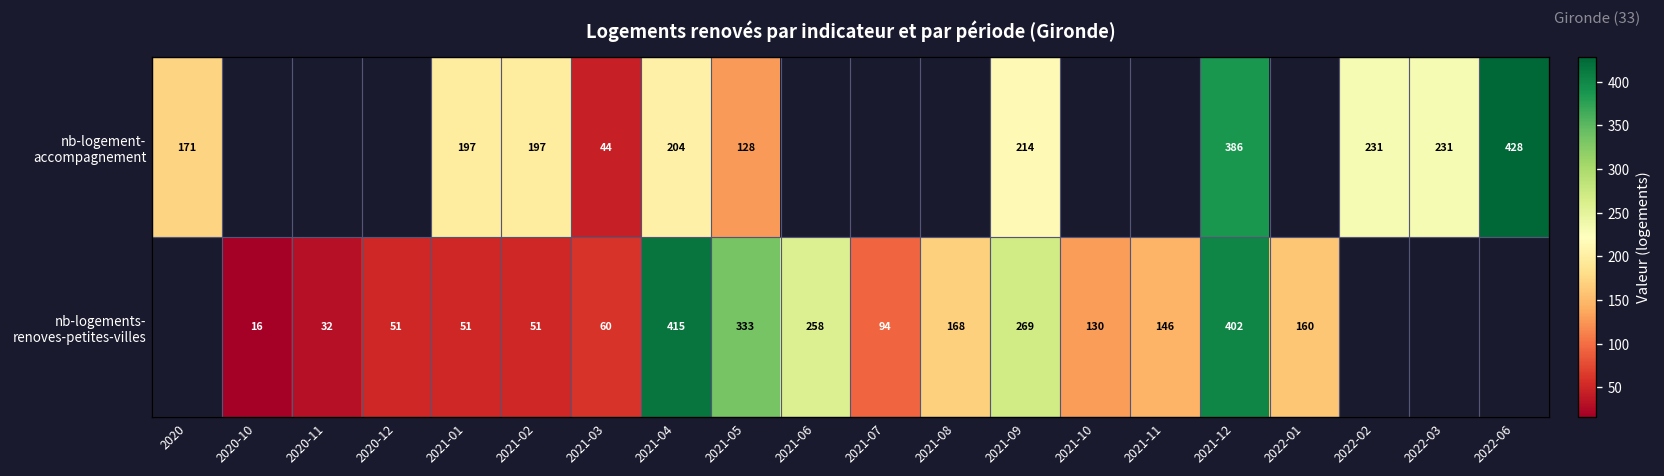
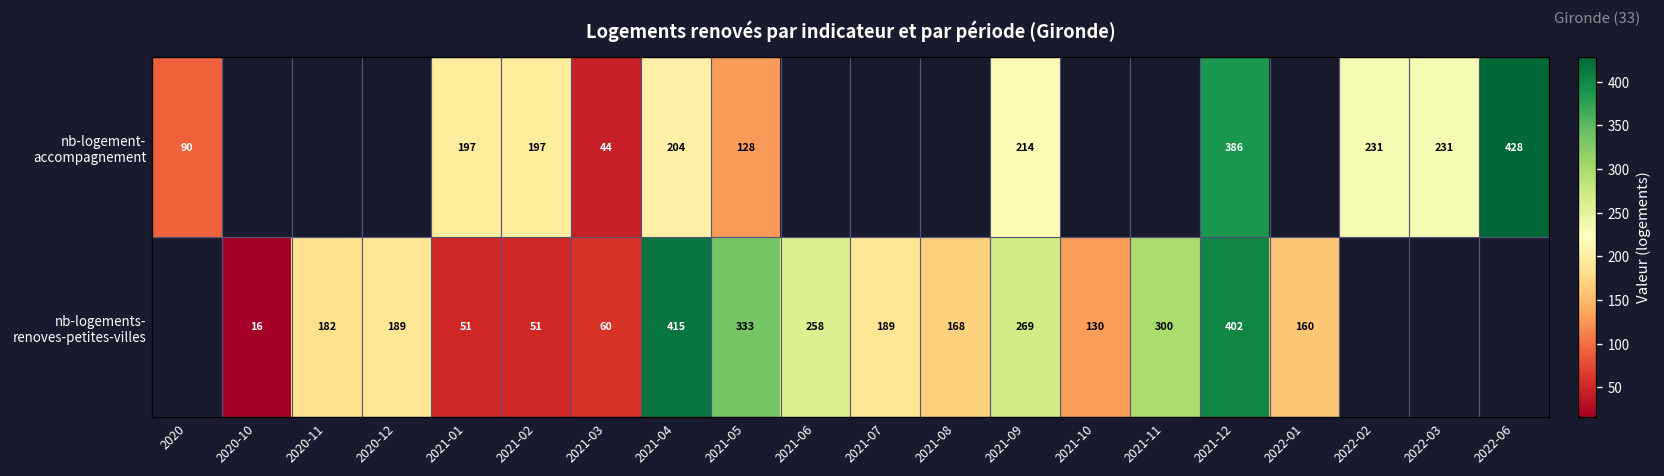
  {
    "nb-logement- accompagnement": {
-     "2020": 171,
+     "2020": 90,
      "2021-01": 197,
      "2021-02": 197,
      "2021-03": 44,
      "2021-04": 204,
      "2021-05": 128,
      "2021-09": 214,
      "2021-12": 386,
      "2022-02": 231,
      "2022-03": 231,
      "2022-06": 428
    },
    "nb-logements- renoves-petites-villes": {
      "2020-10": 16,
-     "2020-11": 32,
-     "2020-12": 51,
+     "2020-11": 182,
+     "2020-12": 189,
      "2021-01": 51,
      "2021-02": 51,
      "2021-03": 60,
      "2021-04": 415,
      "2021-05": 333,
      "2021-06": 258,
-     "2021-07": 94,
+     "2021-07": 189,
      "2021-08": 168,
      "2021-09": 269,
      "2021-10": 130,
-     "2021-11": 146,
+     "2021-11": 300,
      "2021-12": 402,
      "2022-01": 160
    }
  }
